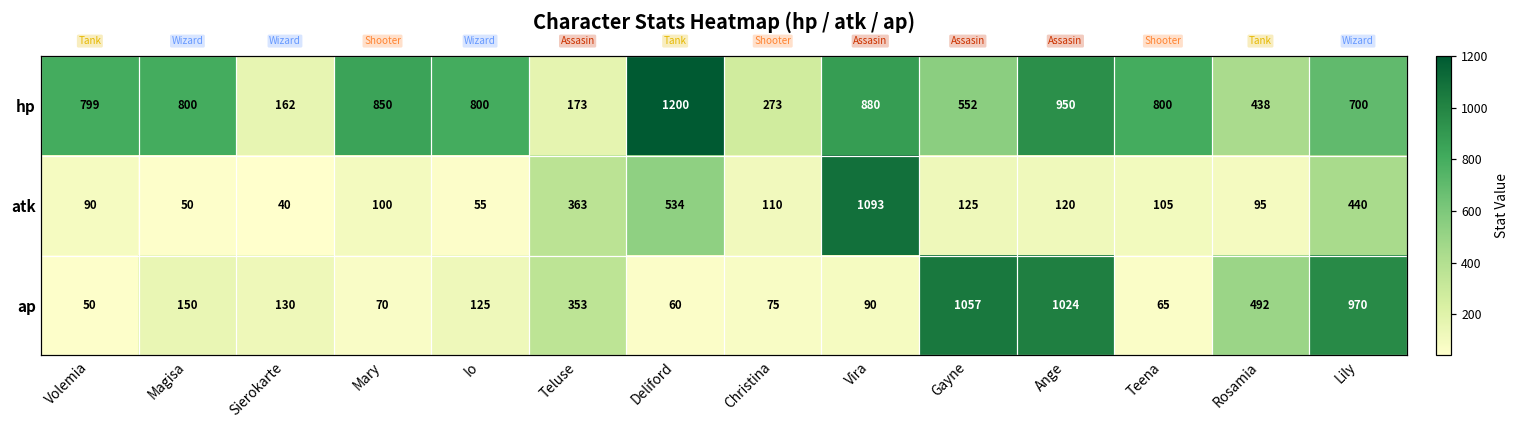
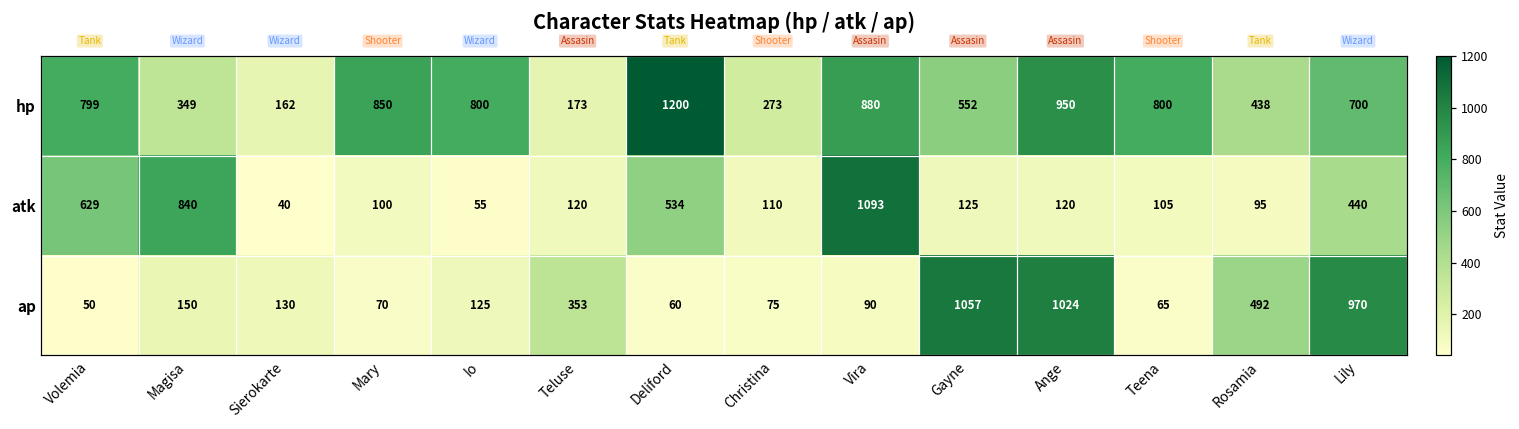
  {
    "hp": {
      "Volemia": 799,
-     "Magisa": 800,
+     "Magisa": 349,
      "Sierokarte": 162,
      "Mary": 850,
      "Io": 800,
      "Teluse": 173,
      "Deliford": 1200,
      "Christina": 273,
      "Vira": 880,
      "Gayne": 552,
      "Ange": 950,
      "Teena": 800,
      "Rosamia": 438,
      "Lily": 700
    },
    "atk": {
-     "Volemia": 90,
-     "Magisa": 50,
+     "Volemia": 629,
+     "Magisa": 840,
      "Sierokarte": 40,
      "Mary": 100,
      "Io": 55,
-     "Teluse": 363,
+     "Teluse": 120,
      "Deliford": 534,
      "Christina": 110,
      "Vira": 1093,
      "Gayne": 125,
      "Ange": 120,
      "Teena": 105,
      "Rosamia": 95,
      "Lily": 440
    },
    "ap": {
      "Volemia": 50,
      "Magisa": 150,
      "Sierokarte": 130,
      "Mary": 70,
      "Io": 125,
      "Teluse": 353,
      "Deliford": 60,
      "Christina": 75,
      "Vira": 90,
      "Gayne": 1057,
      "Ange": 1024,
      "Teena": 65,
      "Rosamia": 492,
      "Lily": 970
    }
  }
